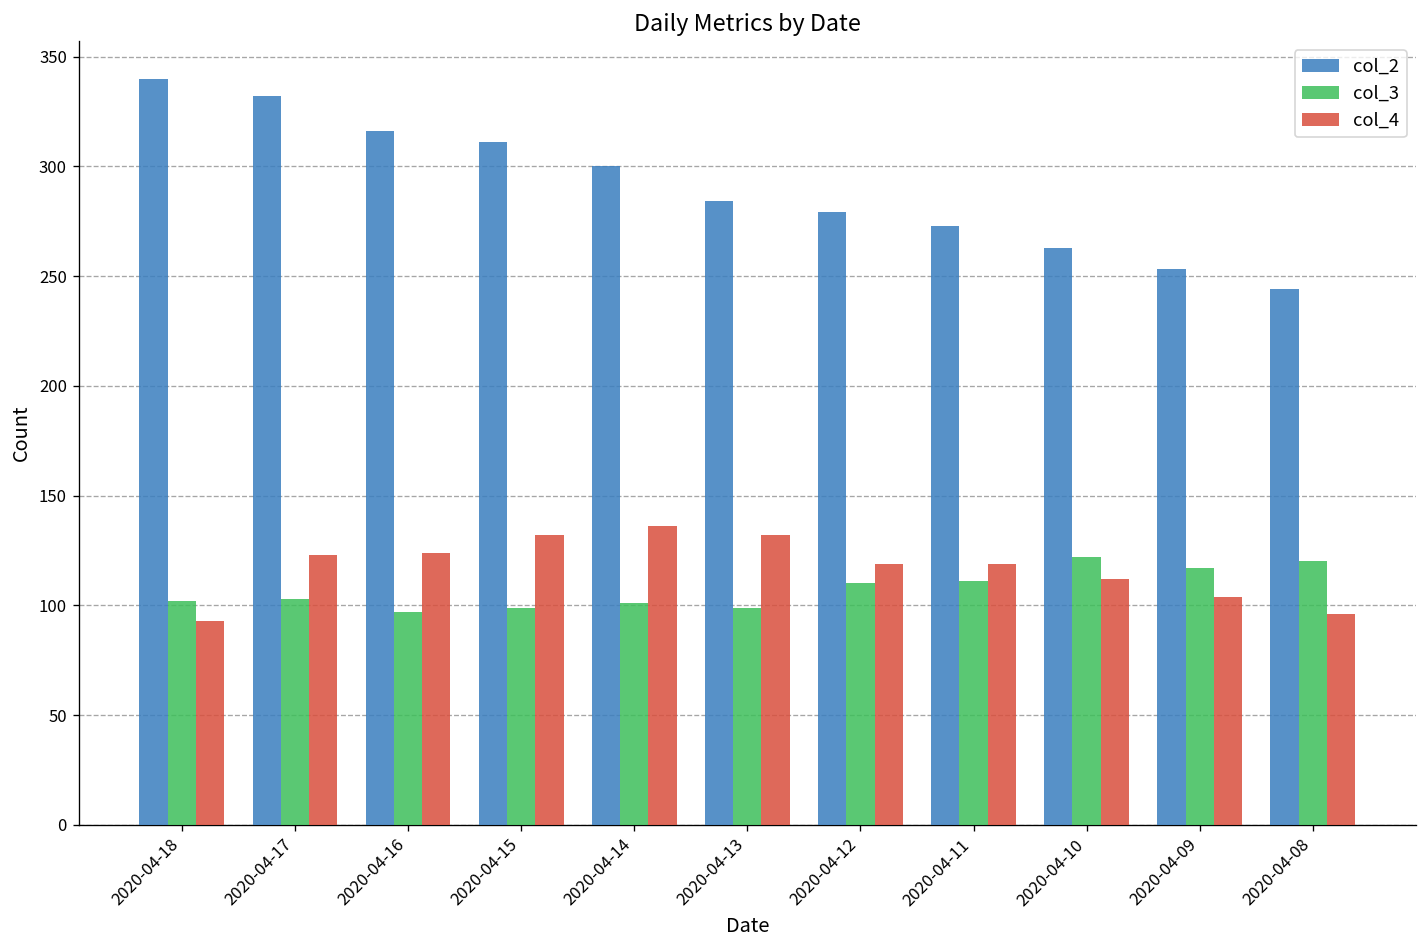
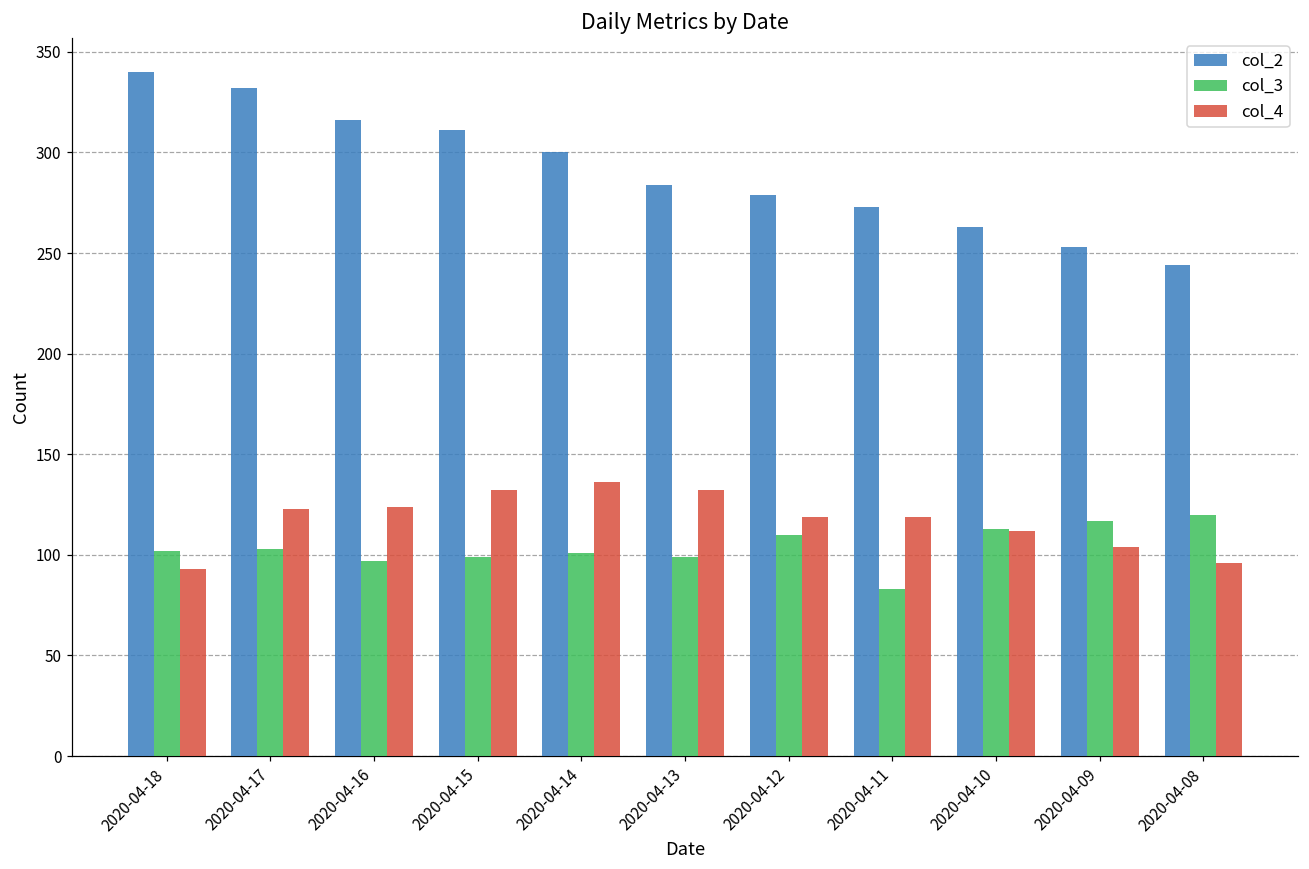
  {
    "col_2": {
      "2020-04-18": 340,
      "2020-04-17": 332,
      "2020-04-16": 316,
      "2020-04-15": 311,
      "2020-04-14": 300,
      "2020-04-13": 284,
      "2020-04-12": 279,
      "2020-04-11": 273,
      "2020-04-10": 263,
      "2020-04-09": 253,
      "2020-04-08": 244
    },
    "col_3": {
      "2020-04-18": 102,
      "2020-04-17": 103,
      "2020-04-16": 97,
      "2020-04-15": 99,
      "2020-04-14": 101,
      "2020-04-13": 99,
      "2020-04-12": 110,
-     "2020-04-11": 111,
-     "2020-04-10": 122,
+     "2020-04-11": 83,
+     "2020-04-10": 113,
      "2020-04-09": 117,
      "2020-04-08": 120
    },
    "col_4": {
      "2020-04-18": 93,
      "2020-04-17": 123,
      "2020-04-16": 124,
      "2020-04-15": 132,
      "2020-04-14": 136,
      "2020-04-13": 132,
      "2020-04-12": 119,
      "2020-04-11": 119,
      "2020-04-10": 112,
      "2020-04-09": 104,
      "2020-04-08": 96
    }
  }
